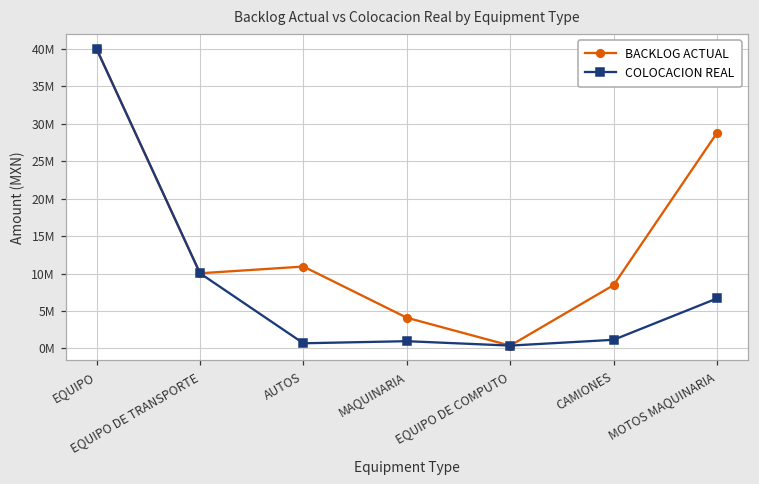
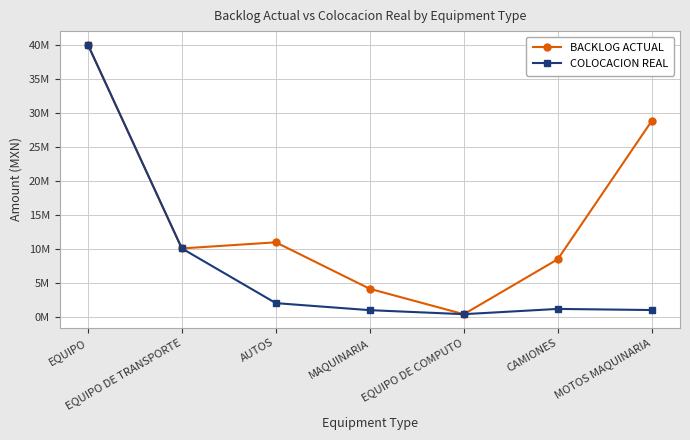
  {
    "BACKLOG ACTUAL": {
      "AUTOS": 11000000,
      "MAQUINARIA": 4000000,
      "CAMIONES": 8000000,
      "MOTOS MAQUINARIA": 29000000
    },
    "COLOCACION REAL": {
-     "AUTOS": 1000000,
+     "AUTOS": 2000000,
      "MAQUINARIA": 1000000,
      "CAMIONES": 1000000,
-     "MOTOS MAQUINARIA": 7000000
+     "MOTOS MAQUINARIA": 1000000
    }
  }
